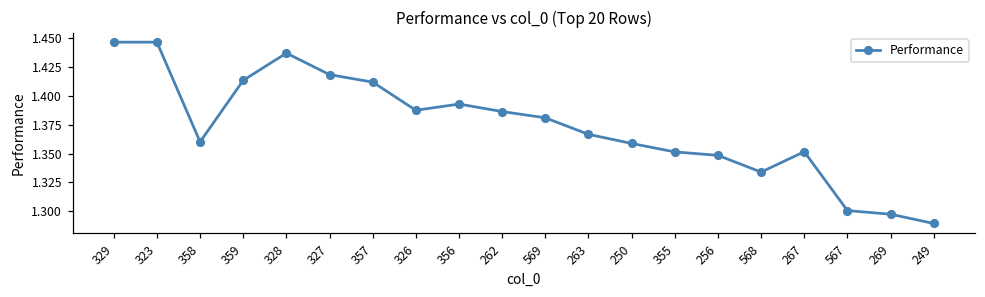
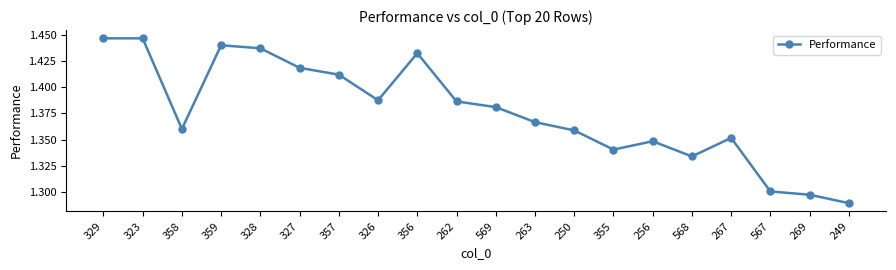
  {
    "329": 1.447,
    "323": 1.447,
    "358": 1.360,
-   "359": 1.413,
+   "359": 1.440,
    "328": 1.437,
    "327": 1.418,
    "357": 1.412,
    "326": 1.387,
-   "356": 1.393,
+   "356": 1.432,
    "262": 1.386,
    "569": 1.381,
    "263": 1.367,
    "250": 1.359,
-   "355": 1.351,
+   "355": 1.340,
    "256": 1.348,
    "568": 1.334,
    "267": 1.352,
    "567": 1.301,
    "269": 1.297,
    "249": 1.289
  }
